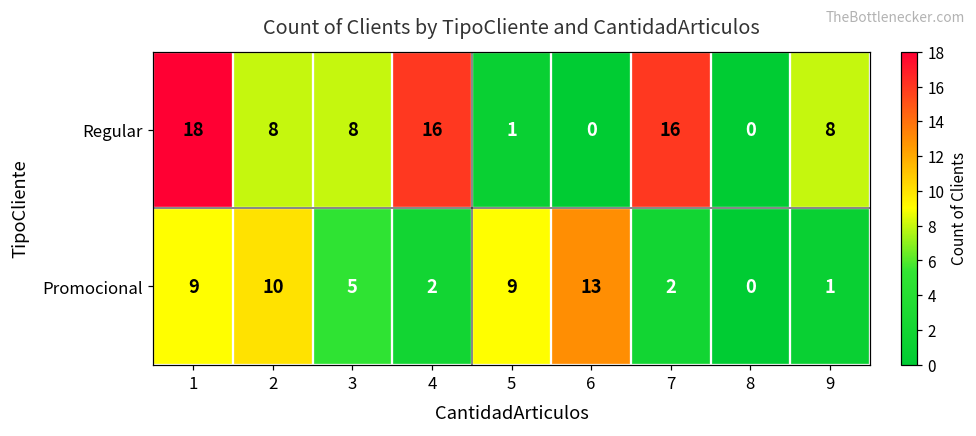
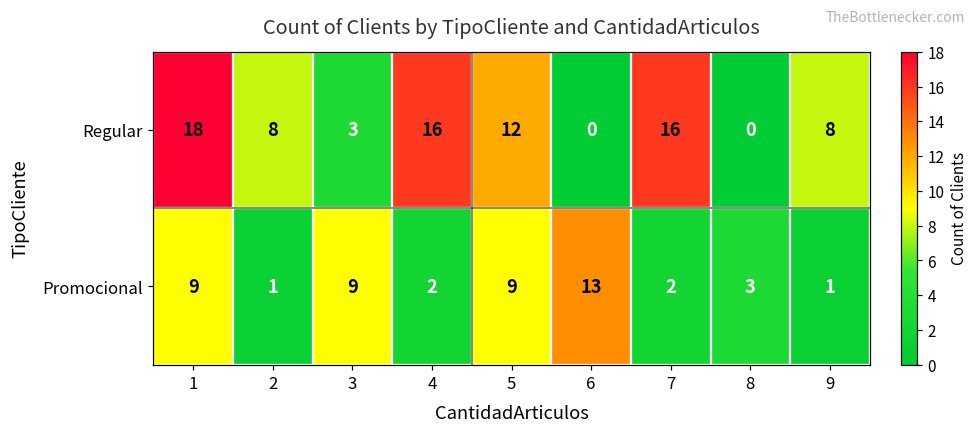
  {
    "Regular": {
      "1": 18,
      "2": 8,
-     "3": 8,
+     "3": 3,
      "4": 16,
-     "5": 1,
+     "5": 12,
      "6": 0,
      "7": 16,
      "8": 0,
      "9": 8
    },
    "Promocional": {
      "1": 9,
-     "2": 10,
-     "3": 5,
+     "2": 1,
+     "3": 9,
      "4": 2,
      "5": 9,
      "6": 13,
      "7": 2,
-     "8": 0,
+     "8": 3,
      "9": 1
    }
  }
